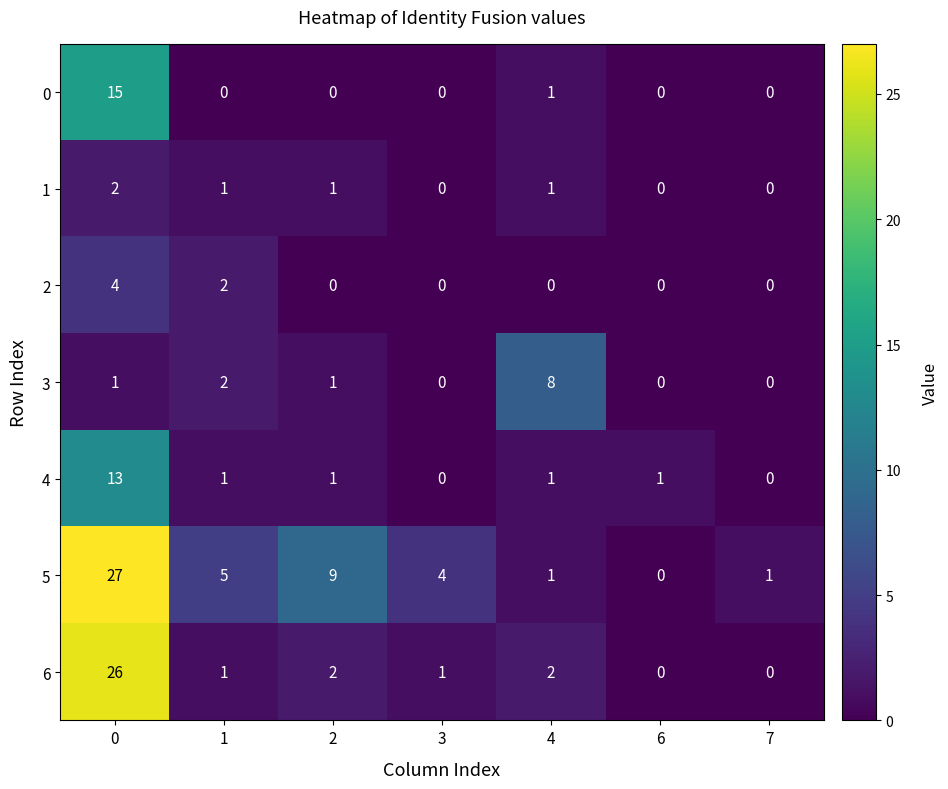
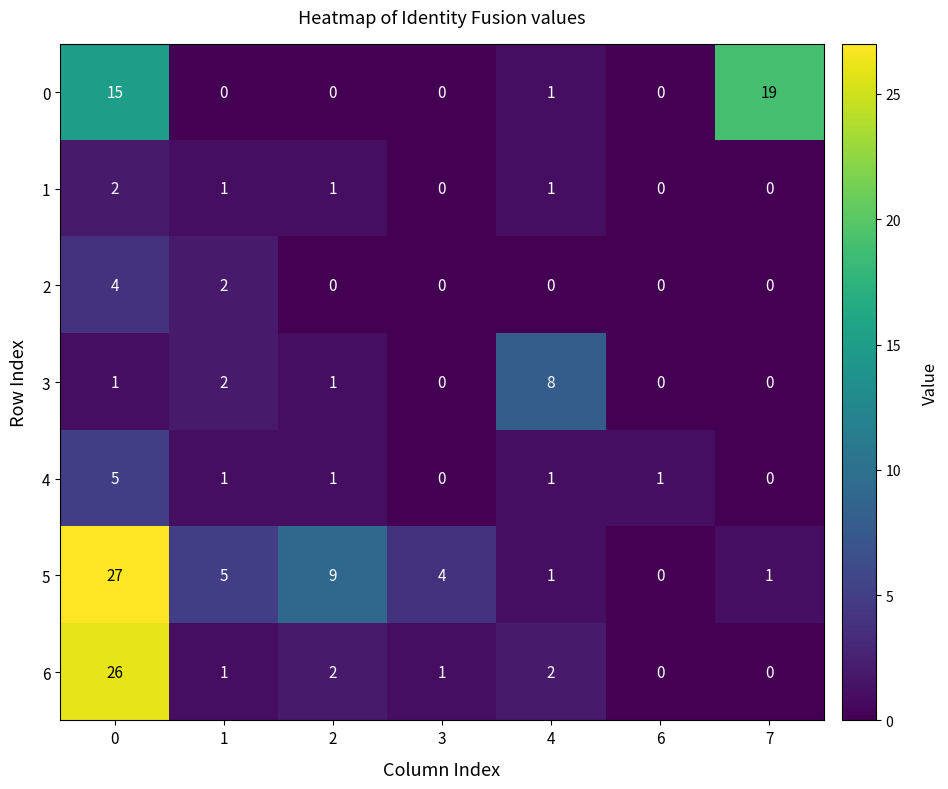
  {
    "0": {
      "0": 15,
      "1": 0,
      "2": 0,
      "3": 0,
      "4": 1,
      "6": 0,
-     "7": 0
+     "7": 19
    },
    "1": {
      "0": 2,
      "1": 1,
      "2": 1,
      "3": 0,
      "4": 1,
      "6": 0,
      "7": 0
    },
    "2": {
      "0": 4,
      "1": 2,
      "2": 0,
      "3": 0,
      "4": 0,
      "6": 0,
      "7": 0
    },
    "3": {
      "0": 1,
      "1": 2,
      "2": 1,
      "3": 0,
      "4": 8,
      "6": 0,
      "7": 0
    },
    "4": {
-     "0": 13,
+     "0": 5,
      "1": 1,
      "2": 1,
      "3": 0,
      "4": 1,
      "6": 1,
      "7": 0
    },
    "5": {
      "0": 27,
      "1": 5,
      "2": 9,
      "3": 4,
      "4": 1,
      "6": 0,
      "7": 1
    },
    "6": {
      "0": 26,
      "1": 1,
      "2": 2,
      "3": 1,
      "4": 2,
      "6": 0,
      "7": 0
    }
  }
